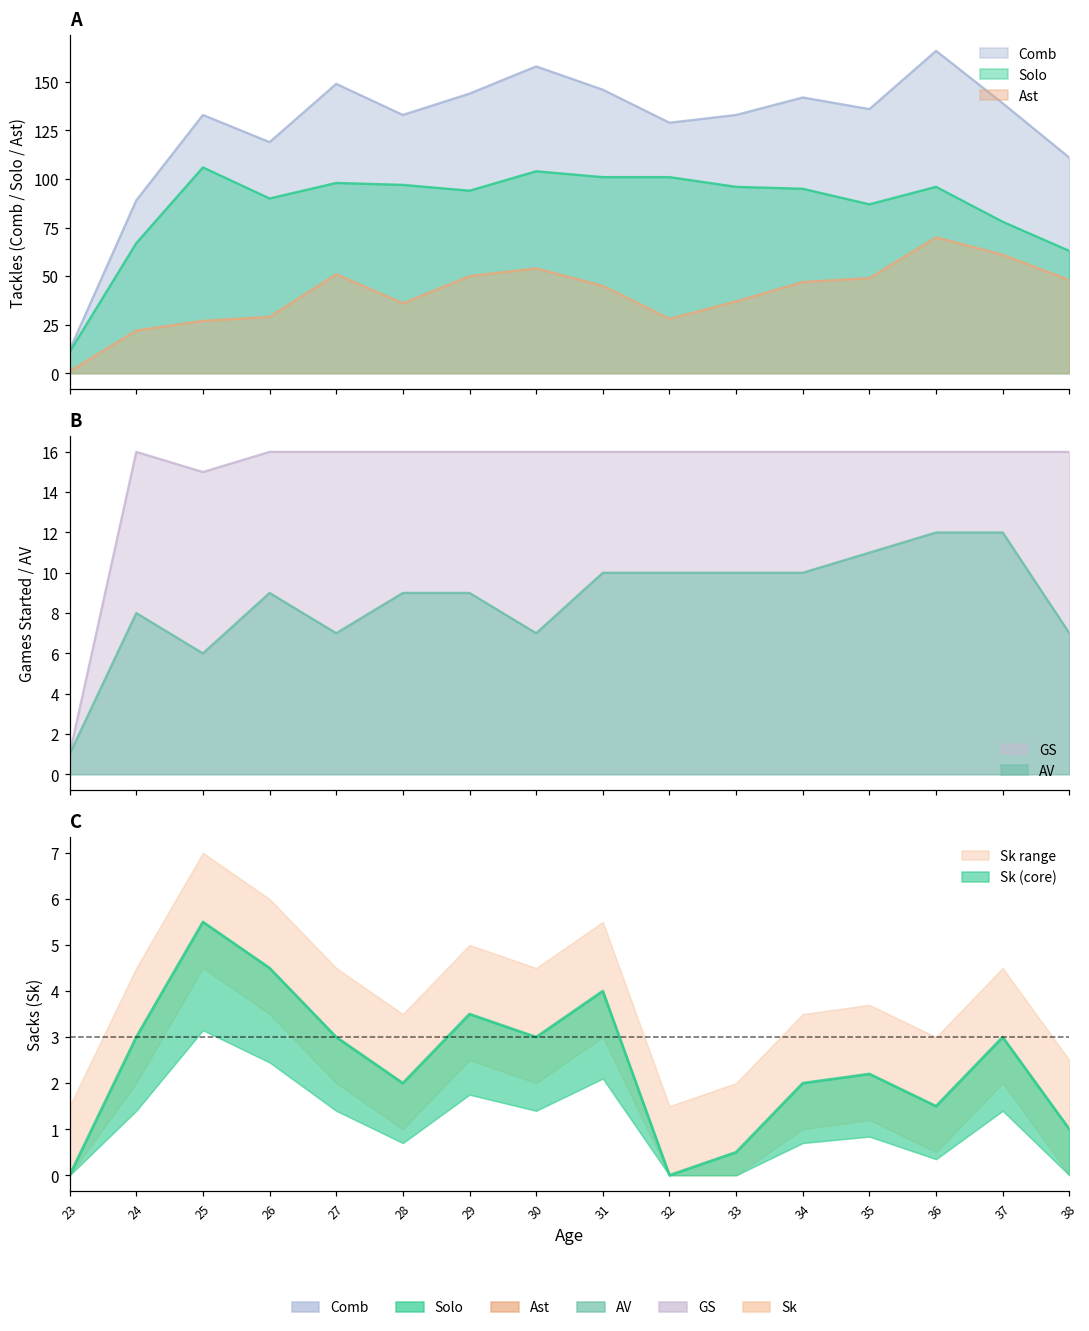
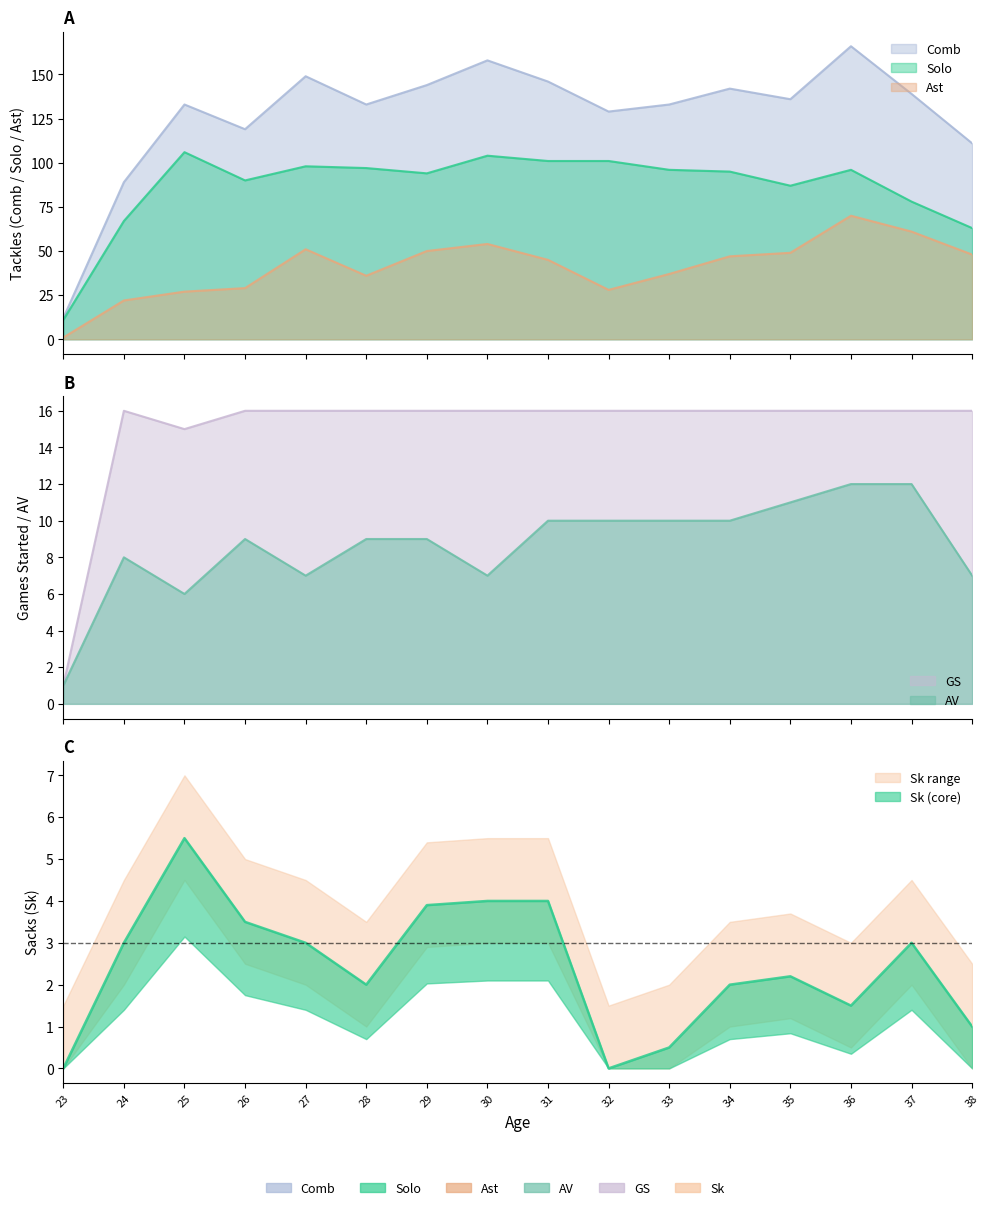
  {
    "C": {
      "Sk (core)": {
        "23": 0.0,
        "24": 3.0,
        "25": 5.5,
-       "26": 4.5,
+       "26": 3.5,
        "27": 3.0,
        "28": 2.0,
-       "29": 3.5,
-       "30": 3,
+       "29": 3.9,
+       "30": 4,
        "31": 4.0,
        "32": 0.0,
        "33": 0.5,
        "34": 2.0,
        "35": 2.2,
        "36": 1.5,
        "37": 3.0,
        "38": 1.0
      }
    }
  }
